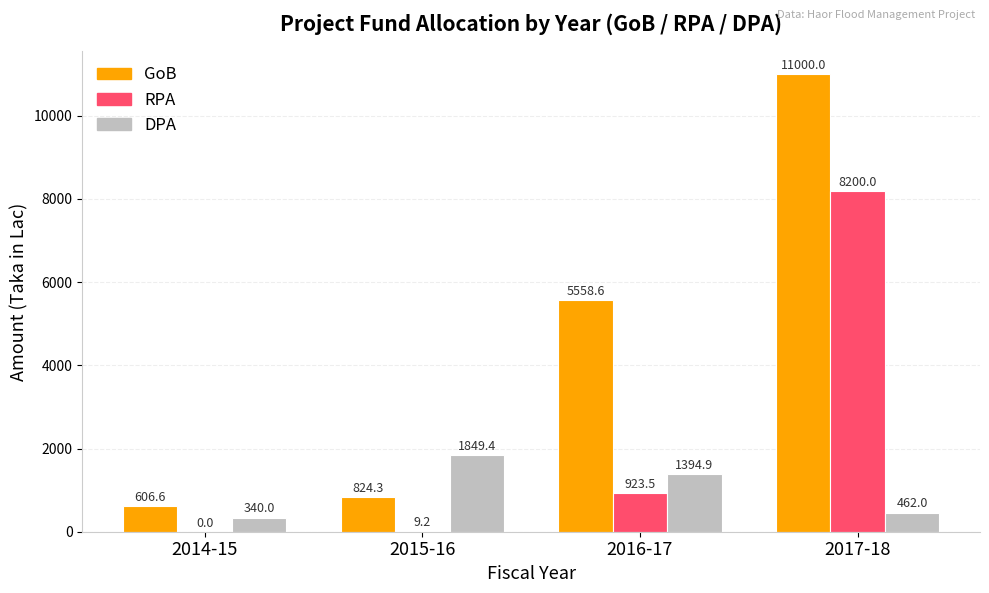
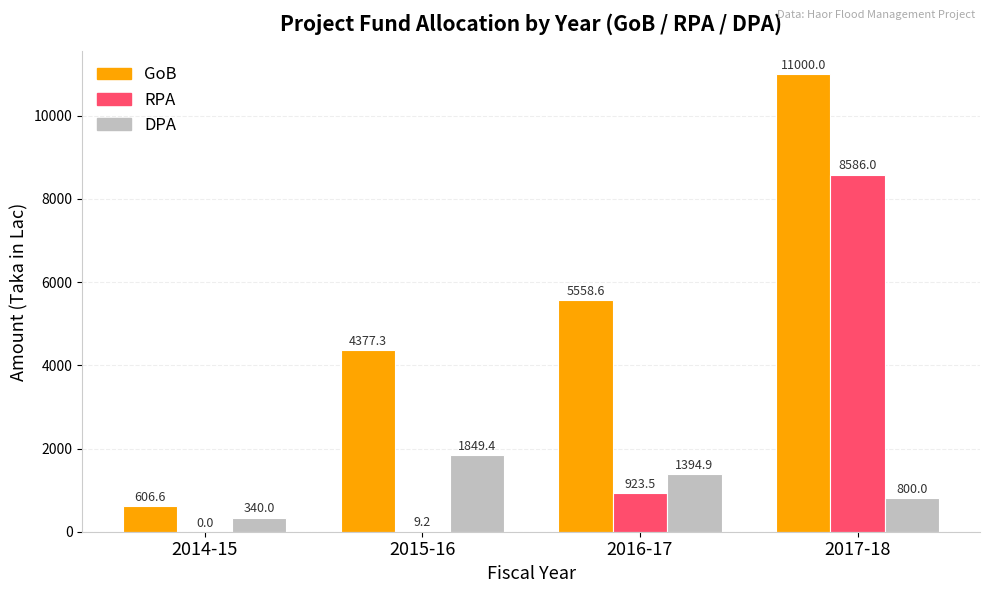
  {
    "GoB": {
      "2014-15": 606.6,
-     "2015-16": 824.3,
+     "2015-16": 4377.3,
      "2016-17": 5558.6,
      "2017-18": 11000.0
    },
    "RPA": {
      "2014-15": 0.0,
      "2015-16": 9.2,
      "2016-17": 923.5,
-     "2017-18": 8200.0
+     "2017-18": 8586.0
    },
    "DPA": {
      "2014-15": 340.0,
      "2015-16": 1849.4,
      "2016-17": 1394.9,
-     "2017-18": 462.0
+     "2017-18": 800.0
    }
  }
